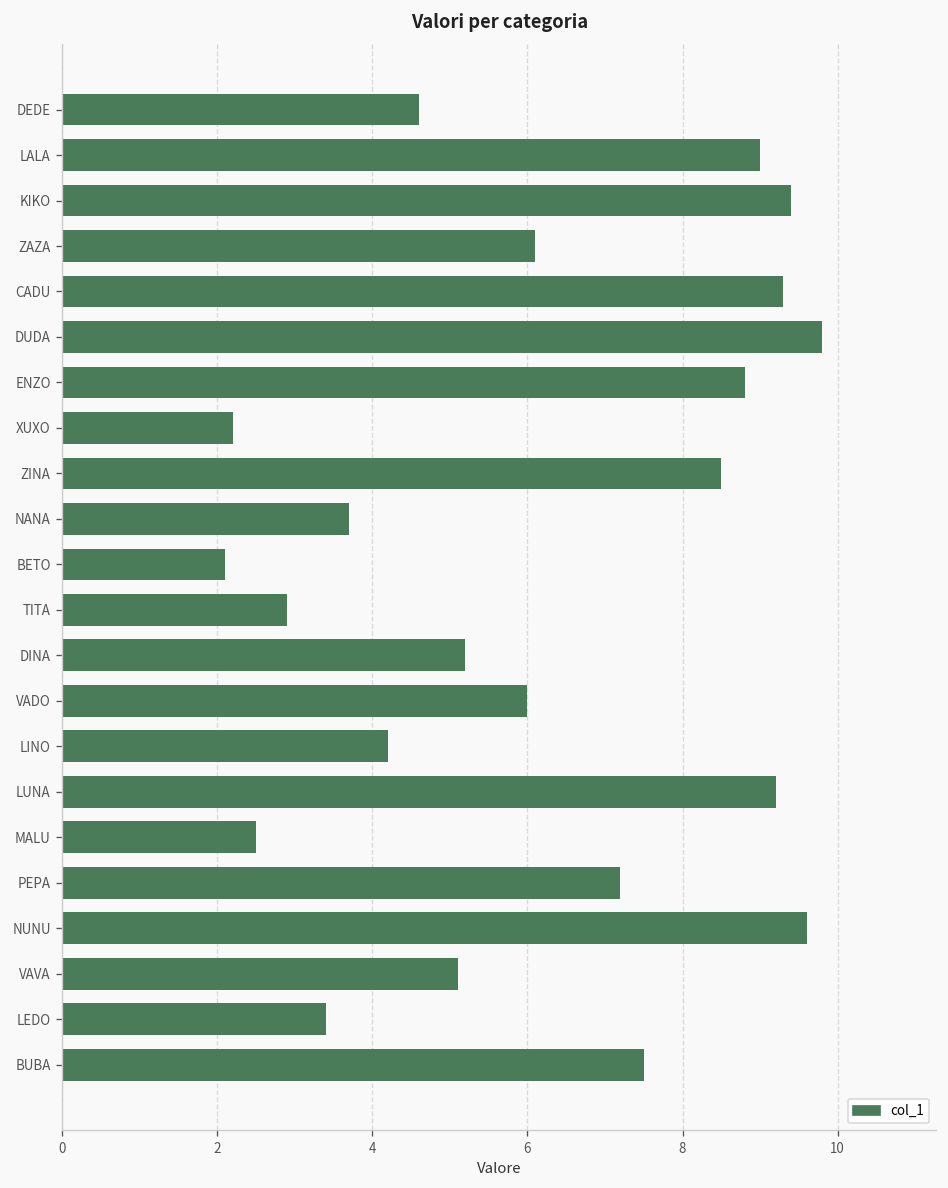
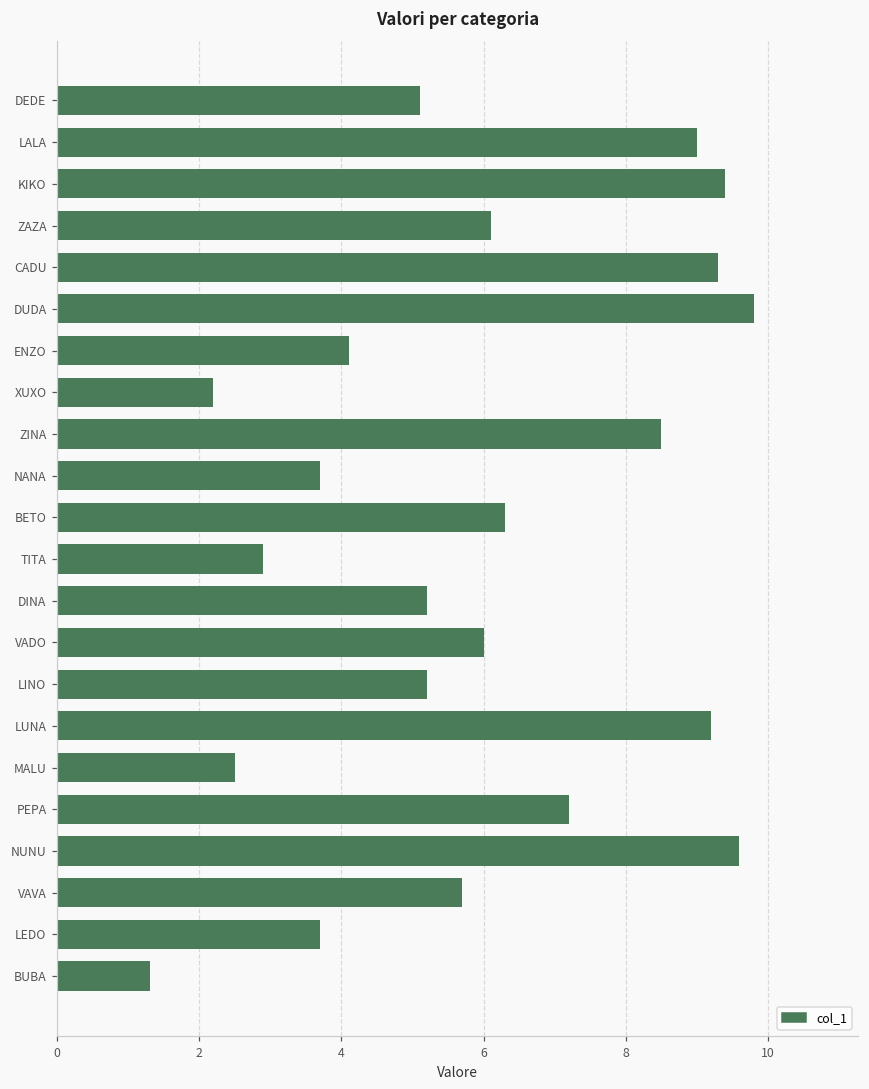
  {
-   "DEDE": 4.6,
+   "DEDE": 5.1,
    "LALA": 9.0,
    "KIKO": 9.4,
    "ZAZA": 6.1,
    "CADU": 9.3,
    "DUDA": 9.8,
-   "ENZO": 8.8,
+   "ENZO": 4.1,
    "XUXO": 2.2,
    "ZINA": 8.5,
    "NANA": 3.7,
-   "BETO": 2.1,
+   "BETO": 6.3,
    "TITA": 2.9,
    "DINA": 5.2,
    "VADO": 6.0,
-   "LINO": 4.2,
+   "LINO": 5.2,
    "LUNA": 9.2,
    "MALU": 2.5,
    "PEPA": 7.2,
    "NUNU": 9.6,
-   "VAVA": 5.1,
-   "LEDO": 3.4,
-   "BUBA": 7.5
+   "VAVA": 5.7,
+   "LEDO": 3.7,
+   "BUBA": 1.3
  }
